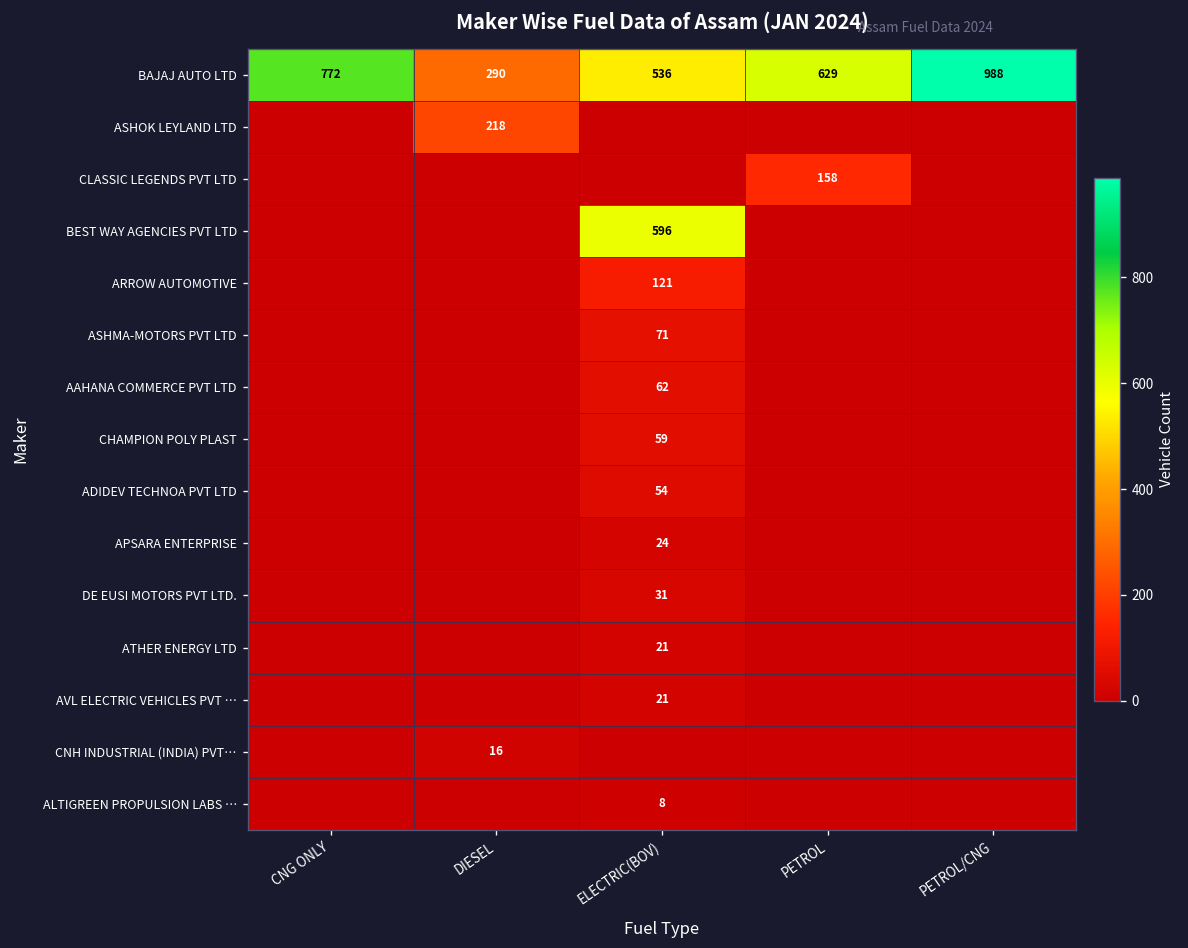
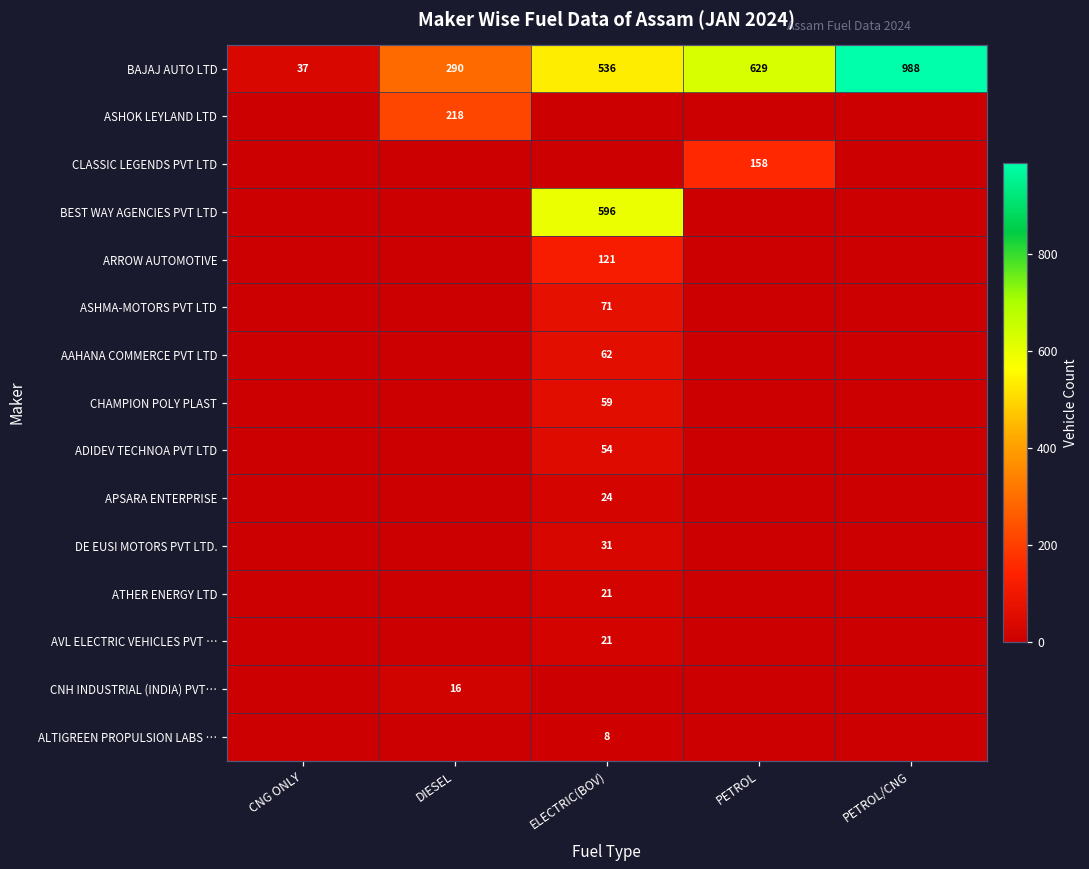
  {
    "BAJAJ AUTO LTD": {
-     "CNG ONLY": 772,
+     "CNG ONLY": 37,
      "DIESEL": 290,
      "ELECTRIC(BOV)": 536,
      "PETROL": 629,
      "PETROL/CNG": 988
    },
    "ASHOK LEYLAND LTD": {
      "DIESEL": 218
    },
    "CLASSIC LEGENDS PVT LTD": {
      "PETROL": 158
    },
    "BEST WAY AGENCIES PVT LTD": {
      "ELECTRIC(BOV)": 596
    },
    "ARROW AUTOMOTIVE": {
      "ELECTRIC(BOV)": 121
    },
    "ASHMA-MOTORS PVT LTD": {
      "ELECTRIC(BOV)": 71
    },
    "AAHANA COMMERCE PVT LTD": {
      "ELECTRIC(BOV)": 62
    },
    "CHAMPION POLY PLAST": {
      "ELECTRIC(BOV)": 59
    },
    "ADIDEV TECHNOA PVT LTD": {
      "ELECTRIC(BOV)": 54
    },
    "APSARA ENTERPRISE": {
      "ELECTRIC(BOV)": 24
    },
    "DE EUSI MOTORS PVT LTD.": {
      "ELECTRIC(BOV)": 31
    },
    "ATHER ENERGY LTD": {
      "ELECTRIC(BOV)": 21
    },
    "AVL ELECTRIC VEHICLES PVT …": {
      "ELECTRIC(BOV)": 21
    },
    "CNH INDUSTRIAL (INDIA) PVT…": {
      "DIESEL": 16
    },
    "ALTIGREEN PROPULSION LABS …": {
      "ELECTRIC(BOV)": 8
    }
  }
